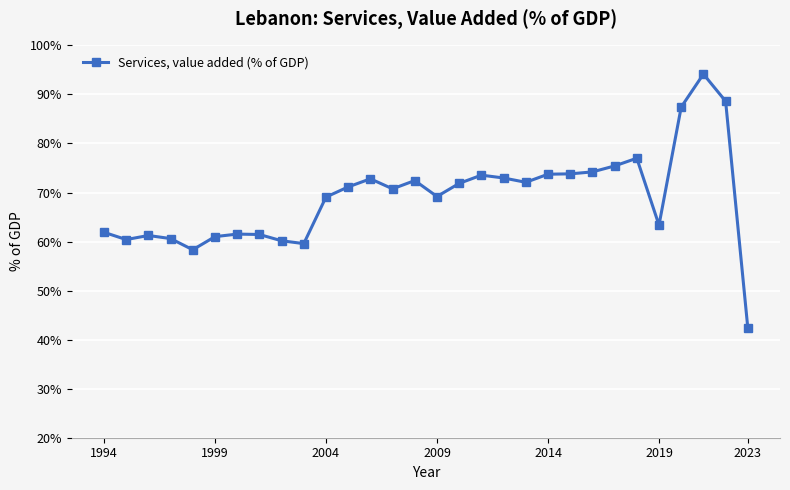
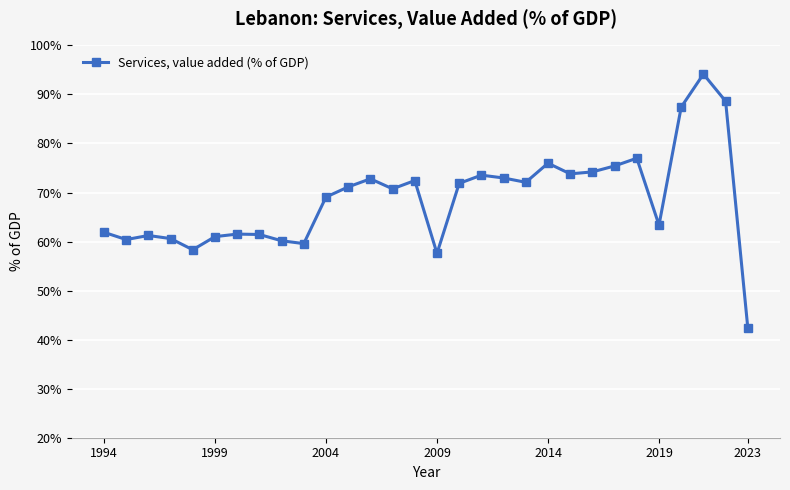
  {
    "1994": "62%",
    "1999": "61%",
    "2004": "69%",
-   "2009": "69%",
-   "2014": "74%",
+   "2009": "58%",
+   "2014": "76%",
    "2019": "63%",
    "2023": "42%"
  }
